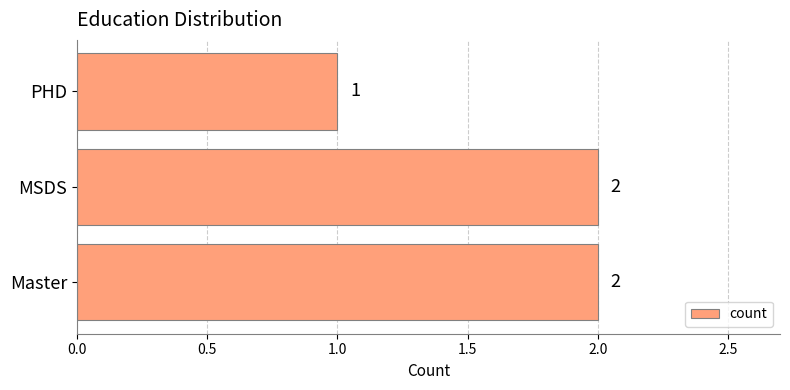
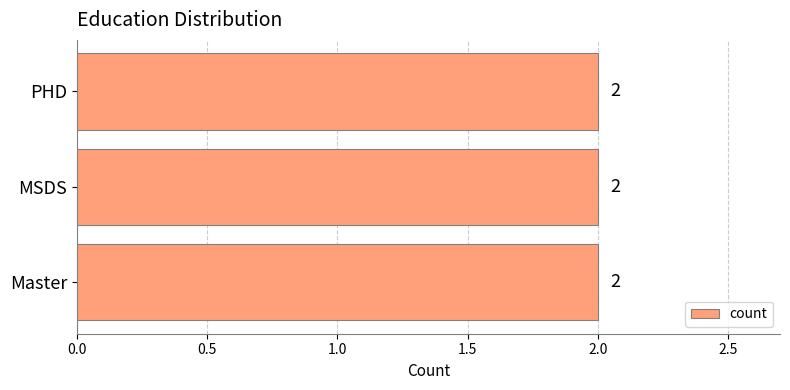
  {
-   "PHD": 1,
+   "PHD": 2,
    "MSDS": 2,
    "Master": 2
  }
